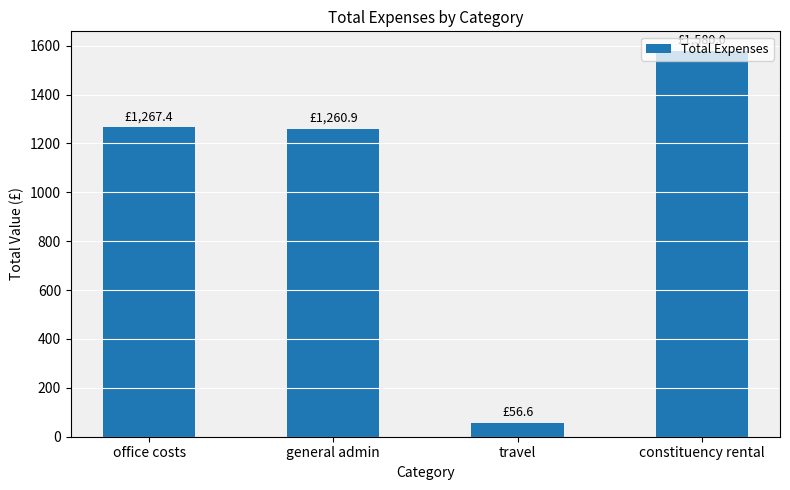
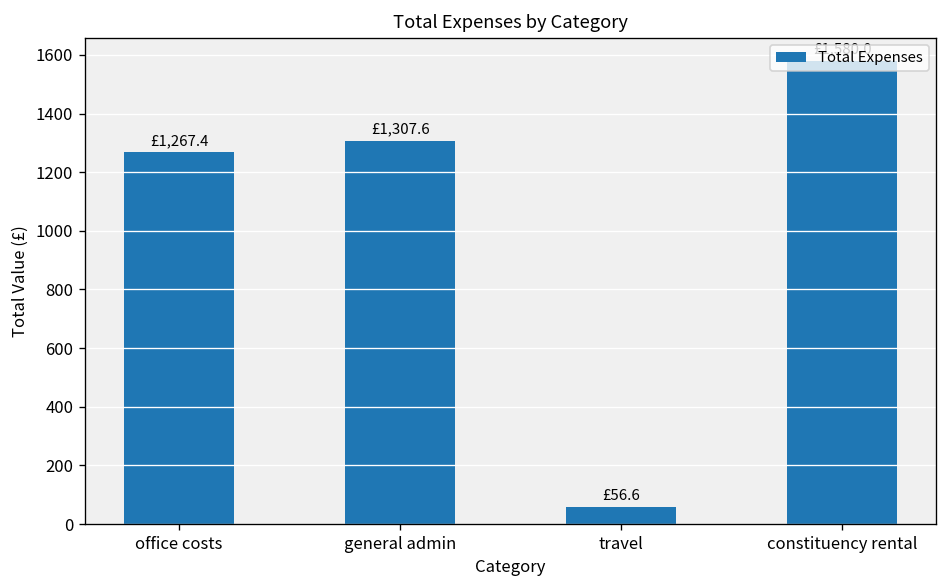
  {
    "office costs": "£1,267.4",
-   "general admin": "£1,260.9",
+   "general admin": "£1,307.6",
    "travel": "£56.6"
  }
